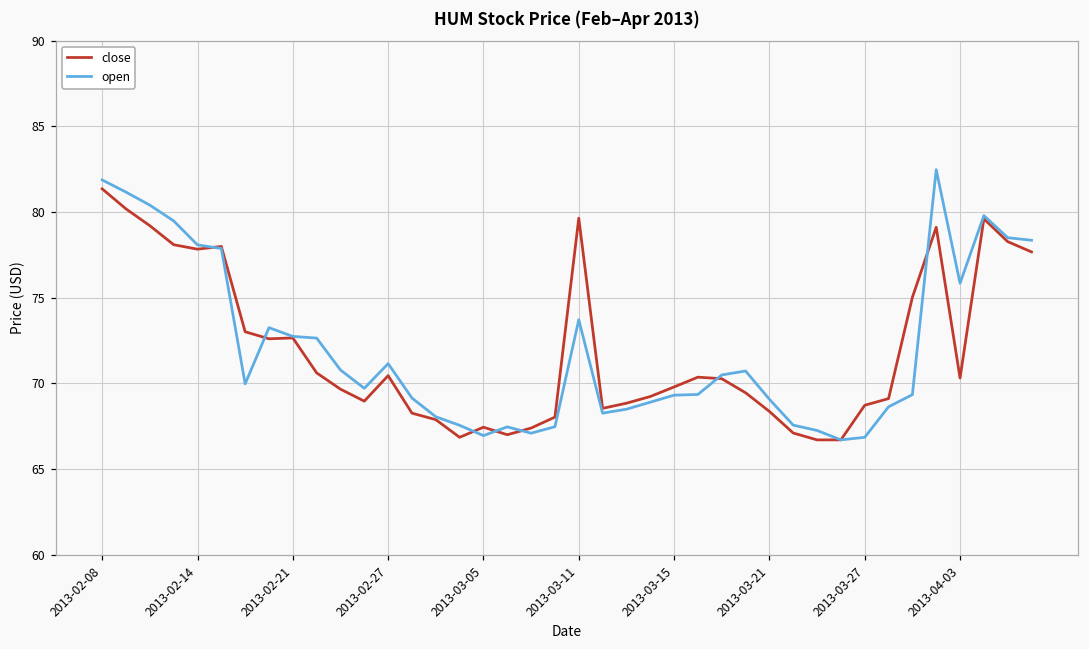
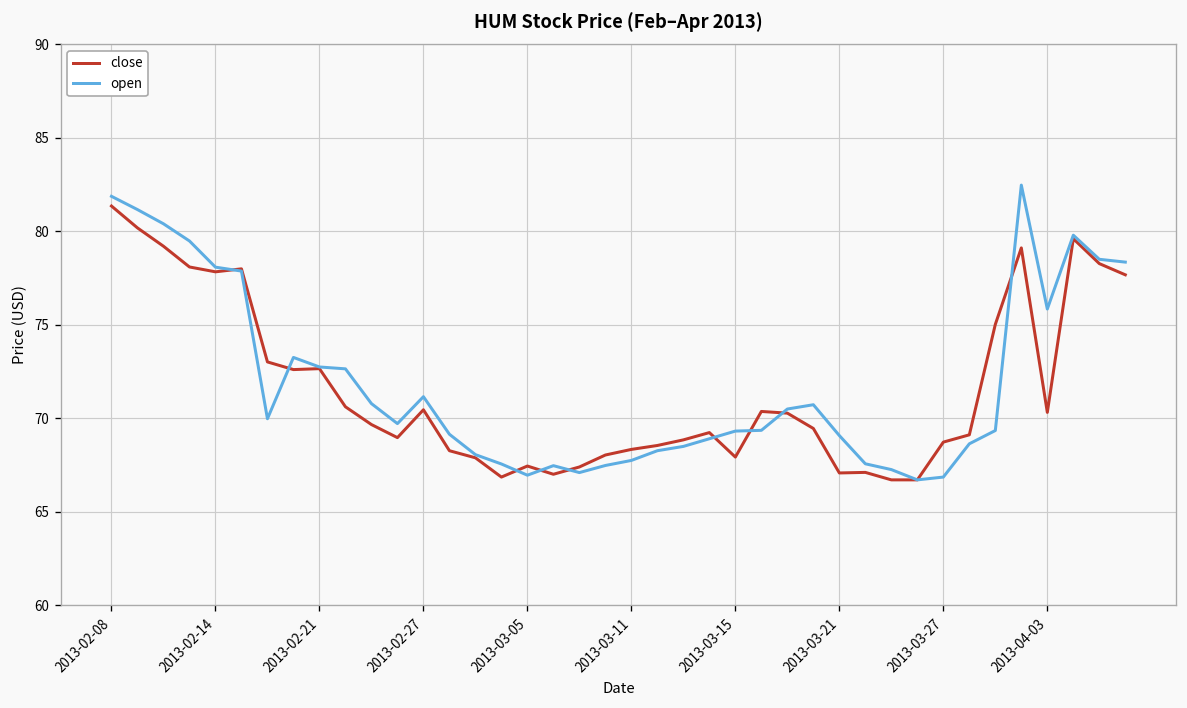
  {
    "close": {
      "2013-02-08": 81.4,
      "2013-02-14": 77.8,
      "2013-02-27": 70.5,
      "2013-03-05": 67.4,
-     "2013-03-11": 79.6,
-     "2013-03-15": 69.8,
-     "2013-03-21": 68.4,
+     "2013-03-11": 68.3,
+     "2013-03-15": 67.9,
+     "2013-03-21": 67.1,
      "2013-03-27": 68.7,
      "2013-04-03": 70.3
    },
    "open": {
      "2013-02-08": 81.9,
      "2013-02-14": 78.1,
      "2013-02-27": 71.2,
      "2013-03-05": 67.0,
-     "2013-03-11": 73.7,
+     "2013-03-11": 67.7,
      "2013-03-15": 69.3,
      "2013-03-21": 69.1,
      "2013-03-27": 66.9,
      "2013-04-03": 75.8
    }
  }
